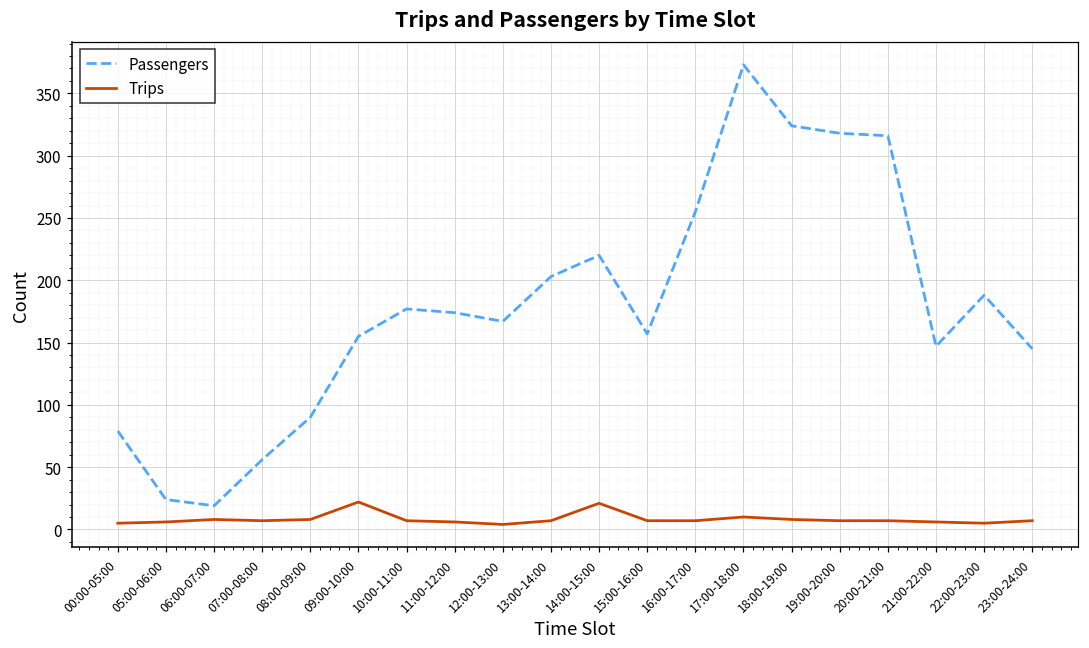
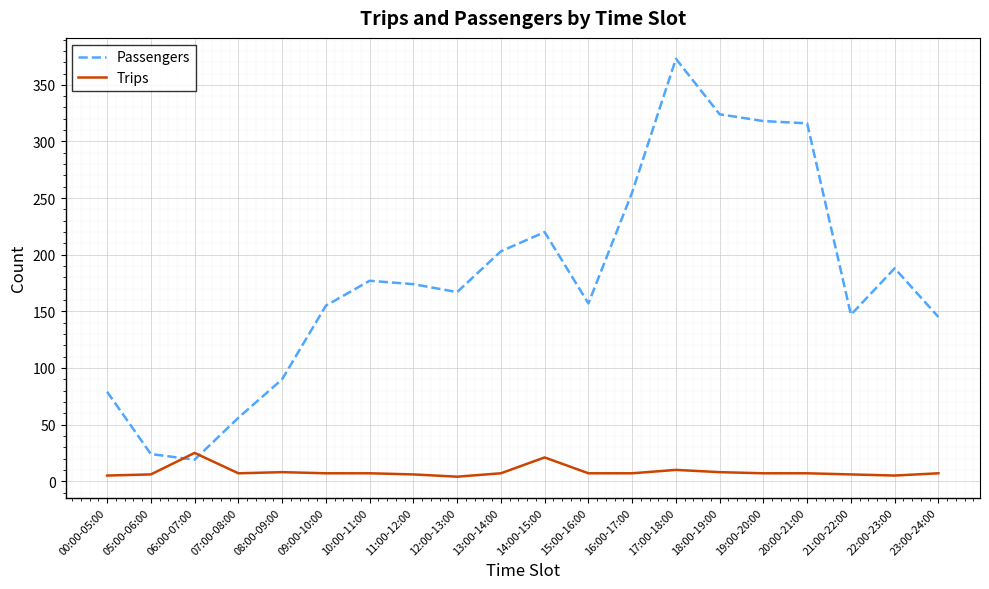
  {
    "Passengers": {
      "00:00-05:00": 79,
      "05:00-06:00": 24,
      "06:00-07:00": 19,
      "07:00-08:00": 56,
      "08:00-09:00": 90,
      "09:00-10:00": 155,
      "10:00-11:00": 177,
      "11:00-12:00": 174,
      "12:00-13:00": 167,
      "13:00-14:00": 203,
      "14:00-15:00": 220,
      "15:00-16:00": 157,
      "16:00-17:00": 255,
      "17:00-18:00": 373,
      "18:00-19:00": 324,
      "19:00-20:00": 318,
      "20:00-21:00": 316,
      "21:00-22:00": 147,
      "22:00-23:00": 188,
      "23:00-24:00": 145
    },
    "Trips": {
      "00:00-05:00": 5,
      "05:00-06:00": 6,
-     "06:00-07:00": 8,
+     "06:00-07:00": 25,
      "07:00-08:00": 7,
      "08:00-09:00": 8,
-     "09:00-10:00": 22,
+     "09:00-10:00": 7,
      "10:00-11:00": 7,
      "11:00-12:00": 6,
      "12:00-13:00": 4,
      "13:00-14:00": 7,
      "14:00-15:00": 21,
      "15:00-16:00": 7,
      "16:00-17:00": 7,
      "17:00-18:00": 10,
      "18:00-19:00": 8,
      "19:00-20:00": 7,
      "20:00-21:00": 7,
      "21:00-22:00": 6,
      "22:00-23:00": 5,
      "23:00-24:00": 7
    }
  }
